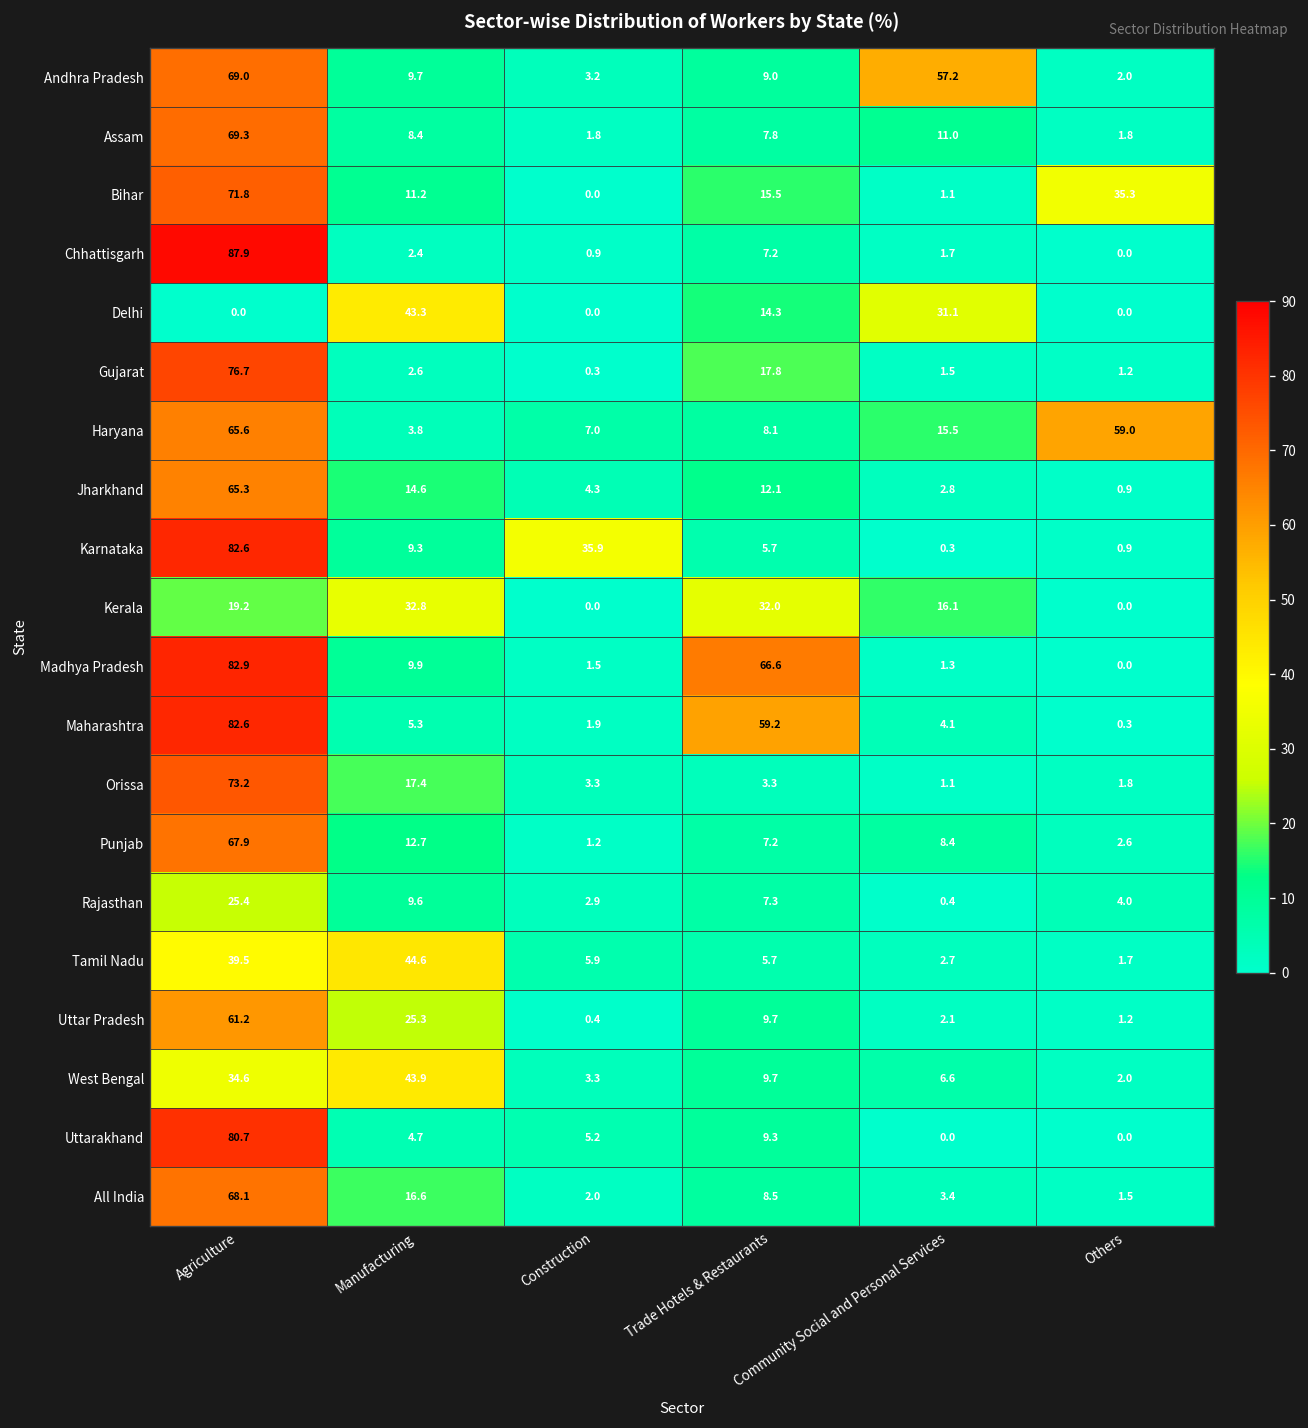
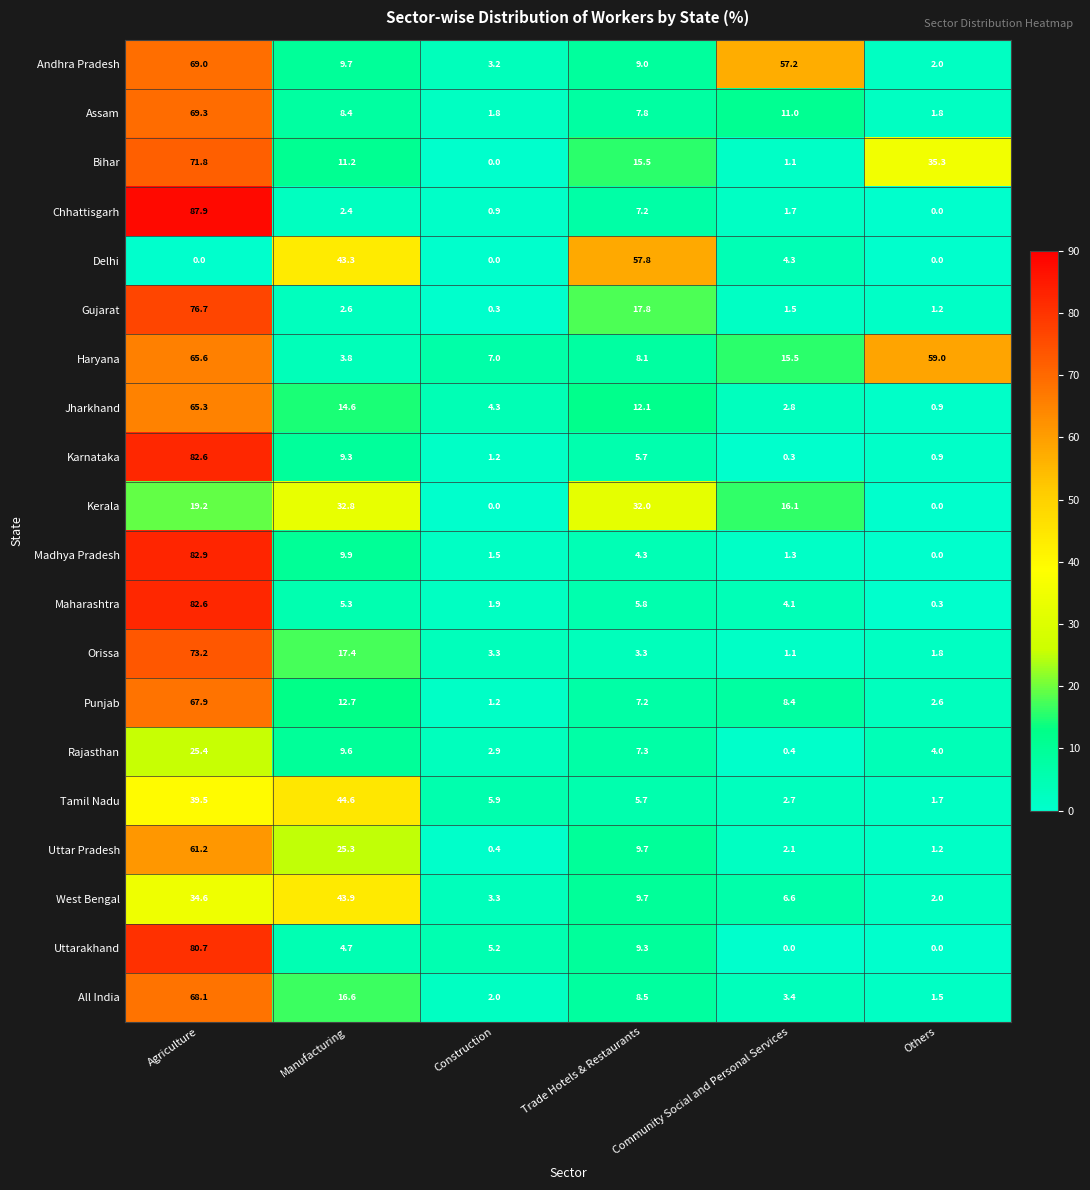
  {
    "Andhra Pradesh": {
      "Agriculture": 69.0,
      "Manufacturing": 9.7,
      "Construction": 3.2,
      "Trade Hotels & Restaurants": 9.0,
      "Community Social and Personal Services": 57.2,
      "Others": 2.0
    },
    "Assam": {
      "Agriculture": 69.3,
      "Manufacturing": 8.4,
      "Construction": 1.8,
      "Trade Hotels & Restaurants": 7.8,
      "Community Social and Personal Services": 11.0,
      "Others": 1.8
    },
    "Bihar": {
      "Agriculture": 71.8,
      "Manufacturing": 11.2,
      "Construction": 0.0,
      "Trade Hotels & Restaurants": 15.5,
      "Community Social and Personal Services": 1.1,
      "Others": 35.3
    },
    "Chhattisgarh": {
      "Agriculture": 87.9,
      "Manufacturing": 2.4,
      "Construction": 0.9,
      "Trade Hotels & Restaurants": 7.2,
      "Community Social and Personal Services": 1.7,
      "Others": 0.0
    },
    "Delhi": {
      "Agriculture": 0.0,
      "Manufacturing": 43.3,
      "Construction": 0.0,
-     "Trade Hotels & Restaurants": 14.3,
-     "Community Social and Personal Services": 31.1,
+     "Trade Hotels & Restaurants": 57.8,
+     "Community Social and Personal Services": 4.3,
      "Others": 0.0
    },
    "Gujarat": {
      "Agriculture": 76.7,
      "Manufacturing": 2.6,
      "Construction": 0.3,
      "Trade Hotels & Restaurants": 17.8,
      "Community Social and Personal Services": 1.5,
      "Others": 1.2
    },
    "Haryana": {
      "Agriculture": 65.6,
      "Manufacturing": 3.8,
      "Construction": 7.0,
      "Trade Hotels & Restaurants": 8.1,
      "Community Social and Personal Services": 15.5,
      "Others": 59.0
    },
    "Jharkhand": {
      "Agriculture": 65.3,
      "Manufacturing": 14.6,
      "Construction": 4.3,
      "Trade Hotels & Restaurants": 12.1,
      "Community Social and Personal Services": 2.8,
      "Others": 0.9
    },
    "Karnataka": {
      "Agriculture": 82.6,
      "Manufacturing": 9.3,
-     "Construction": 35.9,
+     "Construction": 1.2,
      "Trade Hotels & Restaurants": 5.7,
      "Community Social and Personal Services": 0.3,
      "Others": 0.9
    },
    "Kerala": {
      "Agriculture": 19.2,
      "Manufacturing": 32.8,
      "Construction": 0.0,
      "Trade Hotels & Restaurants": 32.0,
      "Community Social and Personal Services": 16.1,
      "Others": 0.0
    },
    "Madhya Pradesh": {
      "Agriculture": 82.9,
      "Manufacturing": 9.9,
      "Construction": 1.5,
-     "Trade Hotels & Restaurants": 66.6,
+     "Trade Hotels & Restaurants": 4.3,
      "Community Social and Personal Services": 1.3,
      "Others": 0.0
    },
    "Maharashtra": {
      "Agriculture": 82.6,
      "Manufacturing": 5.3,
      "Construction": 1.9,
-     "Trade Hotels & Restaurants": 59.2,
+     "Trade Hotels & Restaurants": 5.8,
      "Community Social and Personal Services": 4.1,
      "Others": 0.3
    },
    "Orissa": {
      "Agriculture": 73.2,
      "Manufacturing": 17.4,
      "Construction": 3.3,
      "Trade Hotels & Restaurants": 3.3,
      "Community Social and Personal Services": 1.1,
      "Others": 1.8
    },
    "Punjab": {
      "Agriculture": 67.9,
      "Manufacturing": 12.7,
      "Construction": 1.2,
      "Trade Hotels & Restaurants": 7.2,
      "Community Social and Personal Services": 8.4,
      "Others": 2.6
    },
    "Rajasthan": {
      "Agriculture": 25.4,
      "Manufacturing": 9.6,
      "Construction": 2.9,
      "Trade Hotels & Restaurants": 7.3,
      "Community Social and Personal Services": 0.4,
      "Others": 4.0
    },
    "Tamil Nadu": {
      "Agriculture": 39.5,
      "Manufacturing": 44.6,
      "Construction": 5.9,
      "Trade Hotels & Restaurants": 5.7,
      "Community Social and Personal Services": 2.7,
      "Others": 1.7
    },
    "Uttar Pradesh": {
      "Agriculture": 61.2,
      "Manufacturing": 25.3,
      "Construction": 0.4,
      "Trade Hotels & Restaurants": 9.7,
      "Community Social and Personal Services": 2.1,
      "Others": 1.2
    },
    "West Bengal": {
      "Agriculture": 34.6,
      "Manufacturing": 43.9,
      "Construction": 3.3,
      "Trade Hotels & Restaurants": 9.7,
      "Community Social and Personal Services": 6.6,
      "Others": 2.0
    },
    "Uttarakhand": {
      "Agriculture": 80.7,
      "Manufacturing": 4.7,
      "Construction": 5.2,
      "Trade Hotels & Restaurants": 9.3,
      "Community Social and Personal Services": 0.0,
      "Others": 0.0
    },
    "All India": {
      "Agriculture": 68.1,
      "Manufacturing": 16.6,
      "Construction": 2.0,
      "Trade Hotels & Restaurants": 8.5,
      "Community Social and Personal Services": 3.4,
      "Others": 1.5
    }
  }
